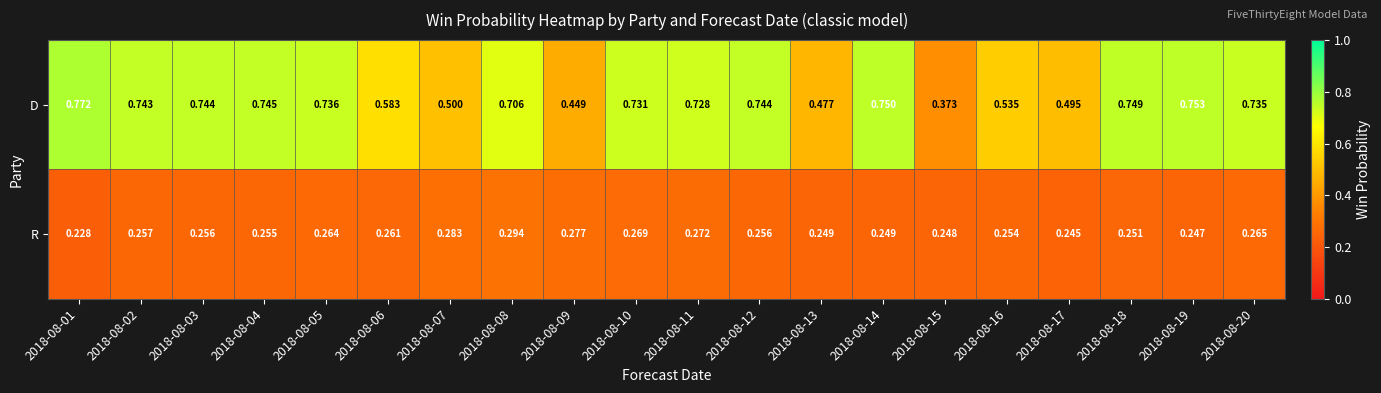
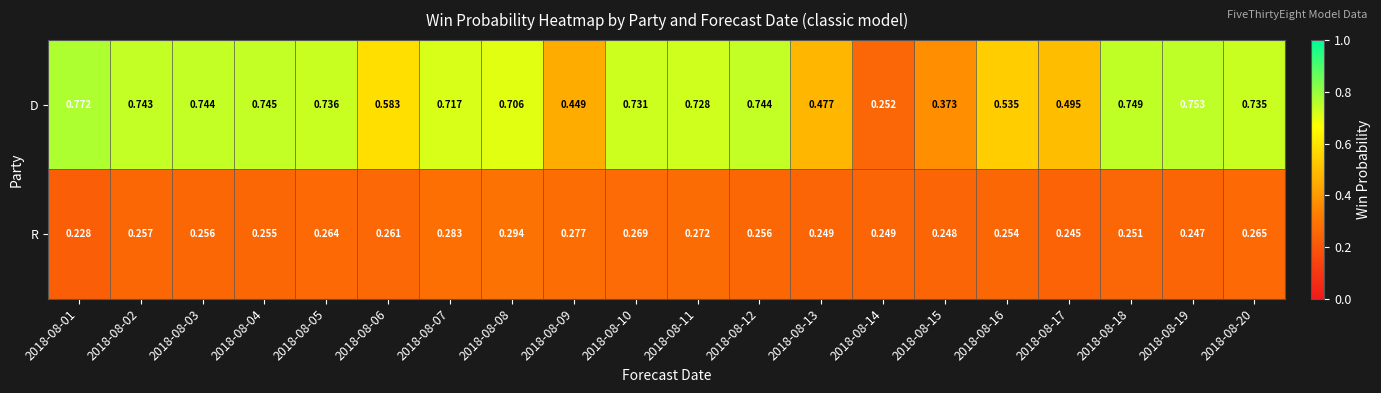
  {
    "D": {
      "2018-08-01": 0.772,
      "2018-08-02": 0.743,
      "2018-08-03": 0.744,
      "2018-08-04": 0.745,
      "2018-08-05": 0.736,
      "2018-08-06": 0.583,
-     "2018-08-07": 0.500,
+     "2018-08-07": 0.717,
      "2018-08-08": 0.706,
      "2018-08-09": 0.449,
      "2018-08-10": 0.731,
      "2018-08-11": 0.728,
      "2018-08-12": 0.744,
      "2018-08-13": 0.477,
-     "2018-08-14": 0.750,
+     "2018-08-14": 0.252,
      "2018-08-15": 0.373,
      "2018-08-16": 0.535,
      "2018-08-17": 0.495,
      "2018-08-18": 0.749,
      "2018-08-19": 0.753,
      "2018-08-20": 0.735
    },
    "R": {
      "2018-08-01": 0.228,
      "2018-08-02": 0.257,
      "2018-08-03": 0.256,
      "2018-08-04": 0.255,
      "2018-08-05": 0.264,
      "2018-08-06": 0.261,
      "2018-08-07": 0.283,
      "2018-08-08": 0.294,
      "2018-08-09": 0.277,
      "2018-08-10": 0.269,
      "2018-08-11": 0.272,
      "2018-08-12": 0.256,
      "2018-08-13": 0.249,
      "2018-08-14": 0.249,
      "2018-08-15": 0.248,
      "2018-08-16": 0.254,
      "2018-08-17": 0.245,
      "2018-08-18": 0.251,
      "2018-08-19": 0.247,
      "2018-08-20": 0.265
    }
  }
